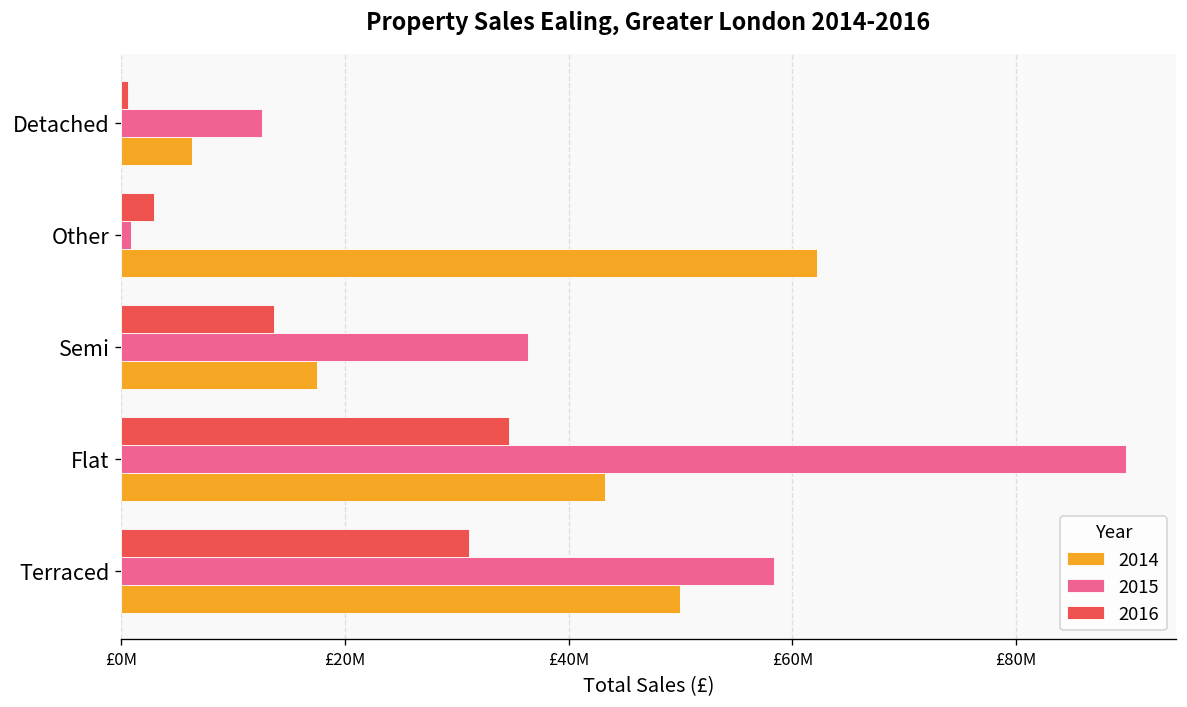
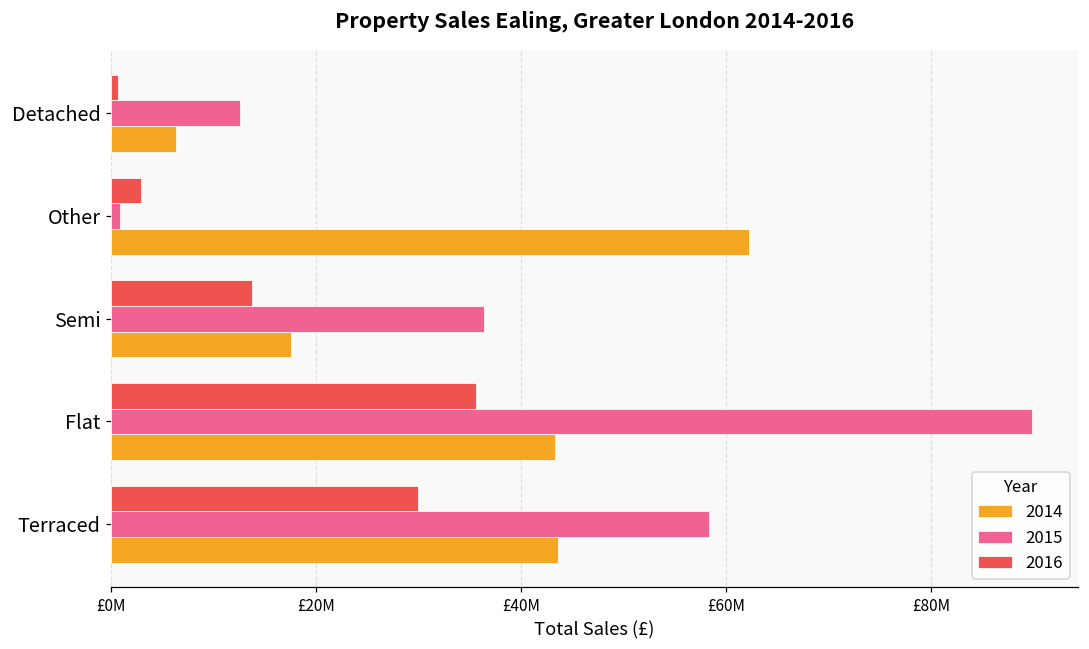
  {
    "2014": {
      "Detached": "£6000000",
      "Other": "£62000000",
      "Semi": "£18000000",
      "Flat": "£43000000",
-     "Terraced": "£50000000"
+     "Terraced": "£44000000"
    },
    "2015": {
      "Detached": "£13000000",
      "Other": "£1000000",
      "Semi": "£36000000",
      "Flat": "£90000000",
      "Terraced": "£58000000"
    },
    "2016": {
      "Detached": "£1000000",
      "Other": "£3000000",
      "Semi": "£14000000",
-     "Flat": "£35000000",
-     "Terraced": "£31000000"
+     "Flat": "£36000000",
+     "Terraced": "£30000000"
    }
  }
